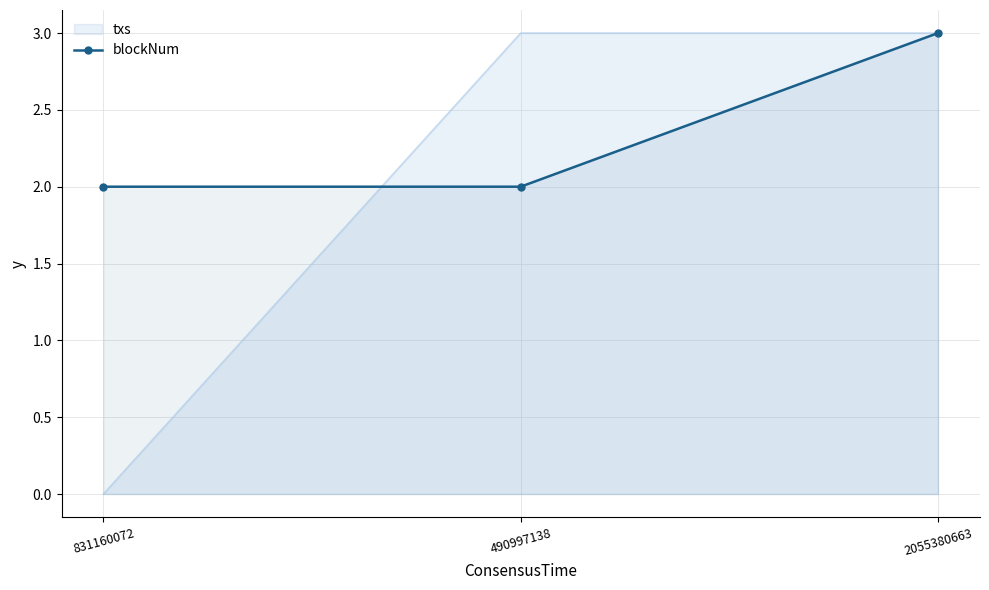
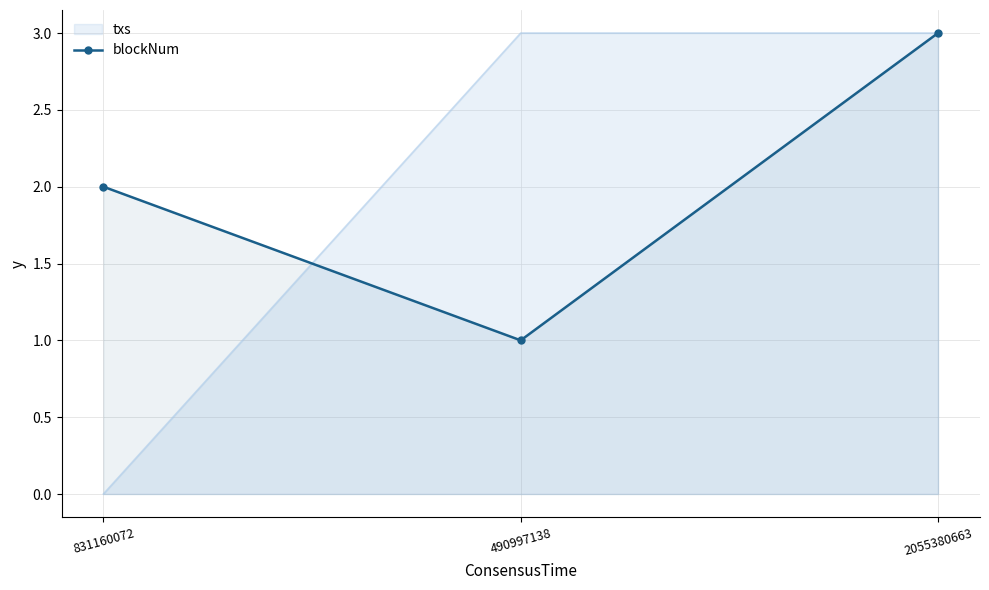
  {
    "txs": {
      "831160072": 0,
      "490997138": 3
    },
    "blockNum": {
      "831160072": 2,
-     "490997138": 2
+     "490997138": 1
    }
  }
